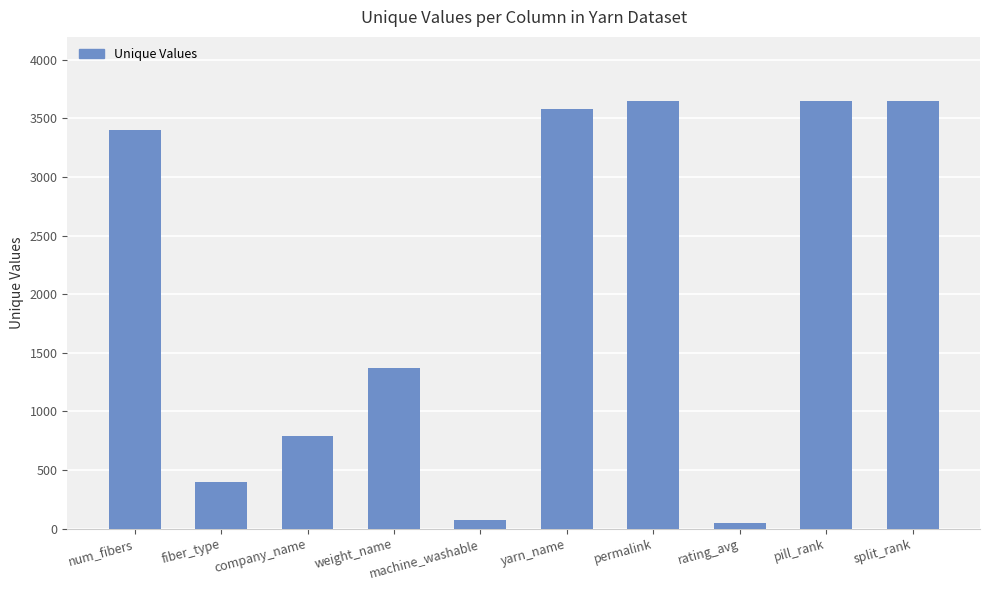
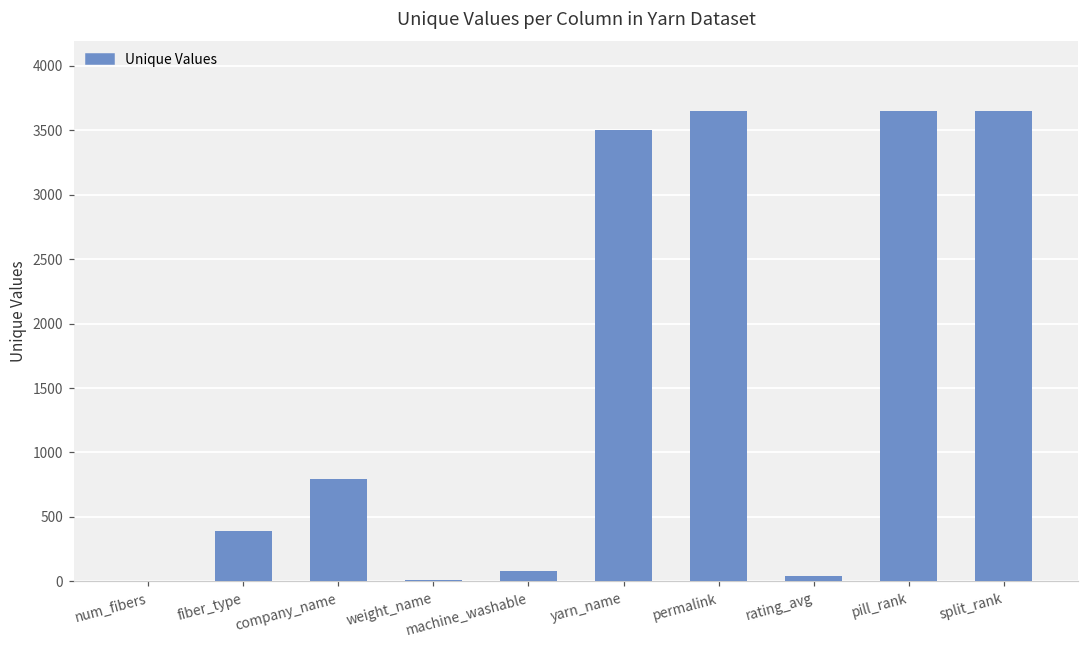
  {
-   "num_fibers": 3400,
+   "num_fibers": 0,
    "fiber_type": 390,
    "company_name": 790,
-   "weight_name": 1370,
+   "weight_name": 10,
    "machine_washable": 80,
-   "yarn_name": 3580,
+   "yarn_name": 3500,
    "permalink": 3650,
    "rating_avg": 40,
    "pill_rank": 3650,
    "split_rank": 3650
  }
